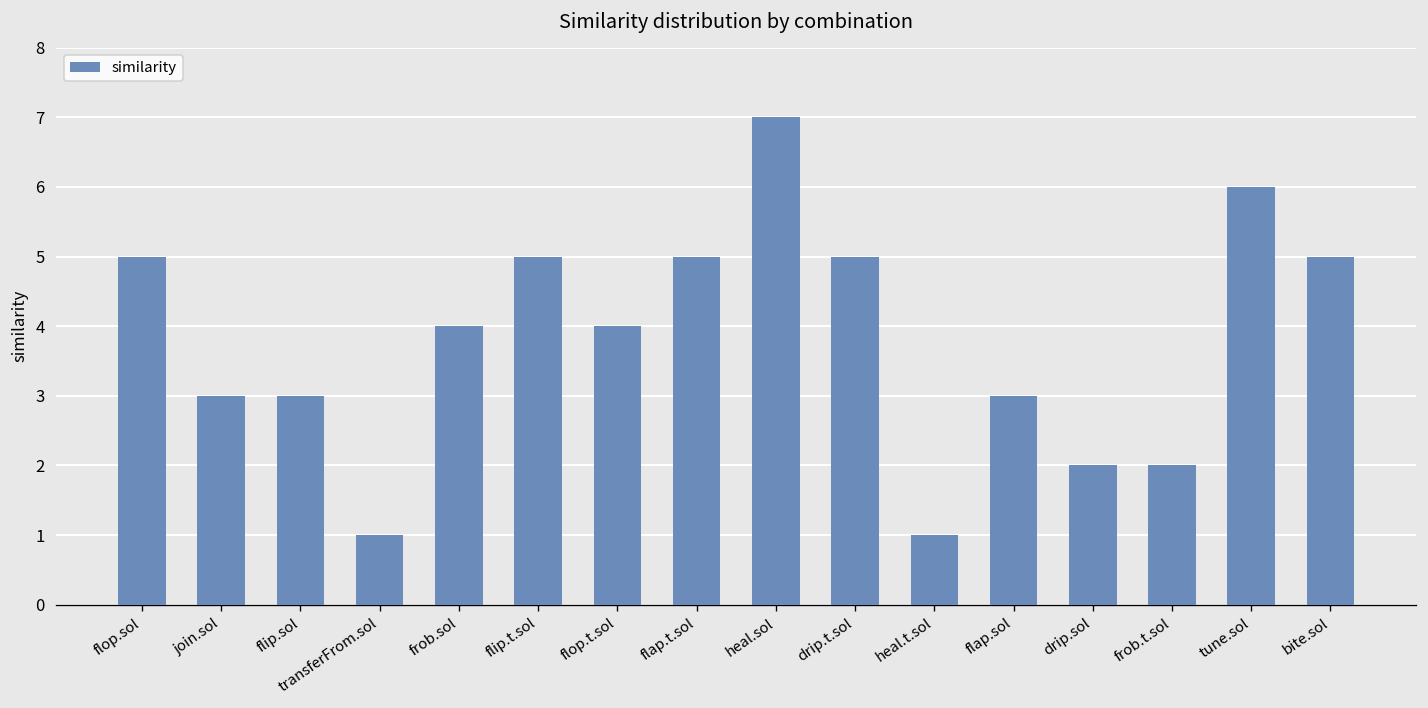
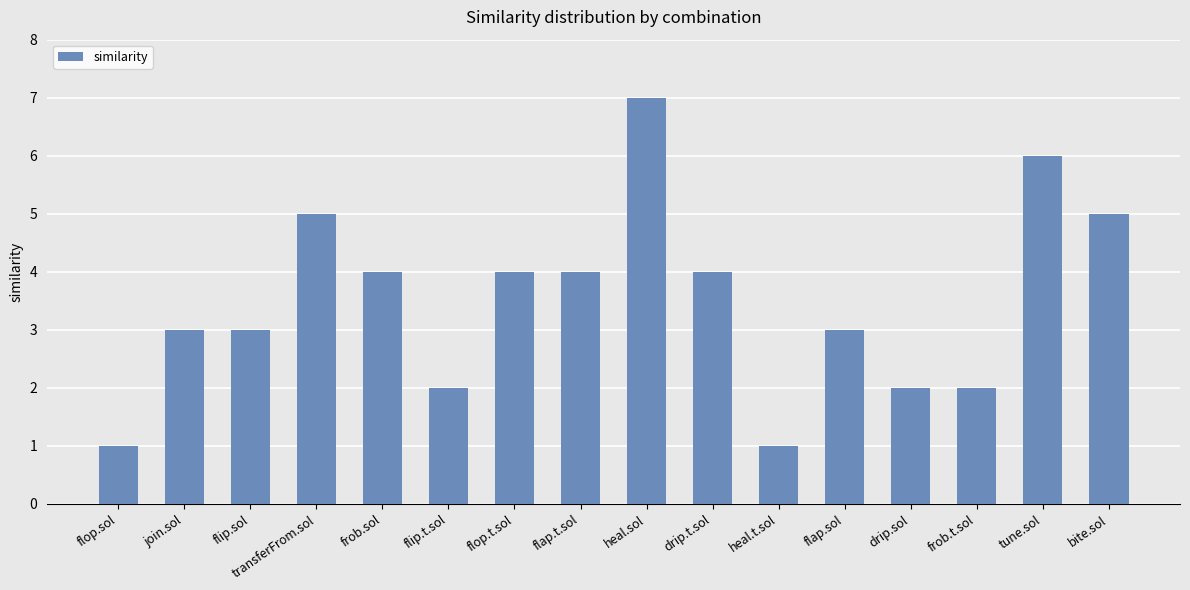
  {
-   "flop.sol": 5,
+   "flop.sol": 1,
    "join.sol": 3,
    "flip.sol": 3,
-   "transferFrom.sol": 1,
+   "transferFrom.sol": 5,
    "frob.sol": 4,
-   "flip.t.sol": 5,
+   "flip.t.sol": 2,
    "flop.t.sol": 4,
-   "flap.t.sol": 5,
+   "flap.t.sol": 4,
    "heal.sol": 7,
-   "drip.t.sol": 5,
+   "drip.t.sol": 4,
    "heal.t.sol": 1,
    "flap.sol": 3,
    "drip.sol": 2,
    "frob.t.sol": 2,
    "tune.sol": 6,
    "bite.sol": 5
  }
